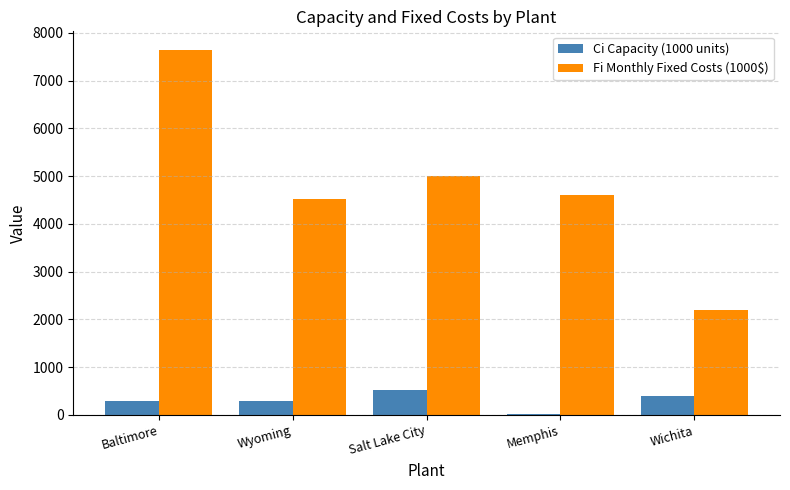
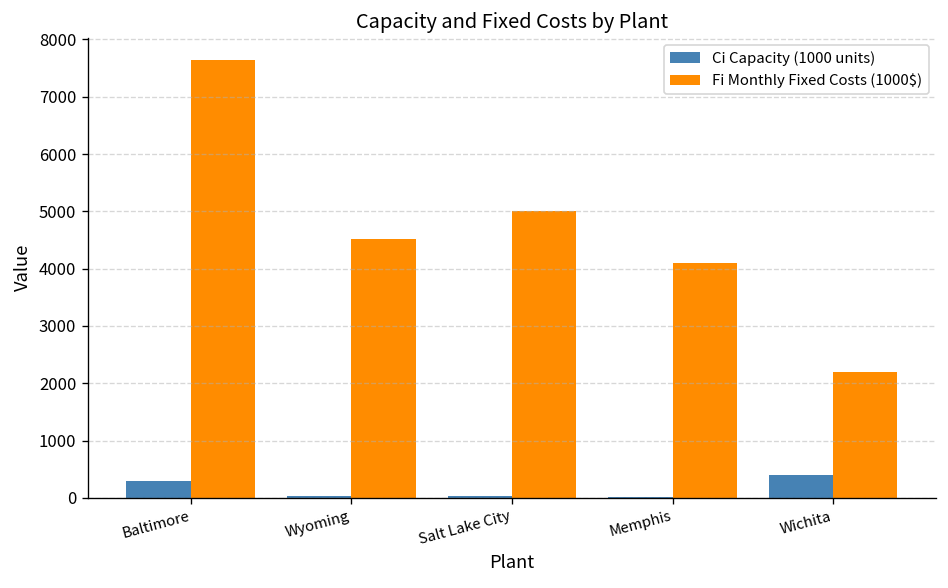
  {
    "Ci Capacity (1000 units)": {
      "Baltimore": 300,
-     "Wyoming": 300,
-     "Salt Lake City": 500,
+     "Wyoming": 0,
+     "Salt Lake City": 0,
      "Wichita": 400
    },
    "Fi Monthly Fixed Costs (1000$)": {
      "Baltimore": 7700,
      "Wyoming": 4500,
      "Salt Lake City": 5000,
-     "Memphis": 4600,
+     "Memphis": 4100,
      "Wichita": 2200
    }
  }
